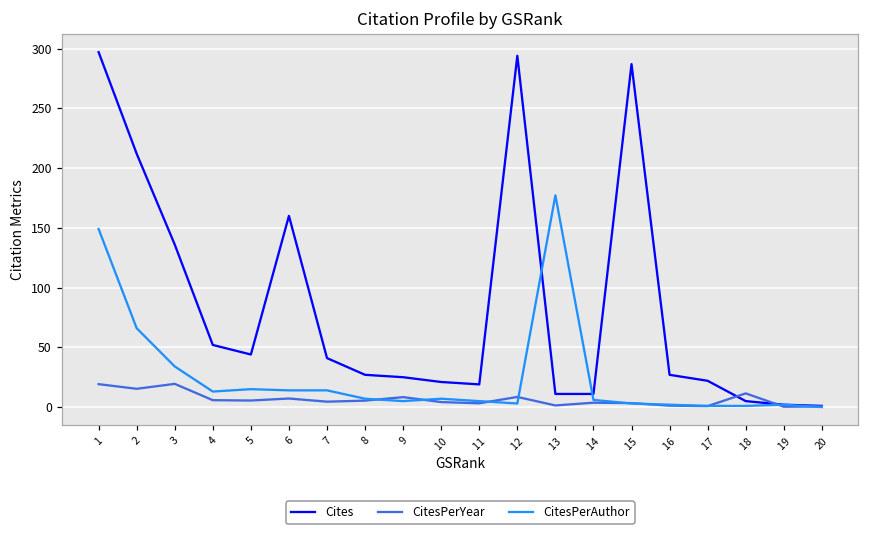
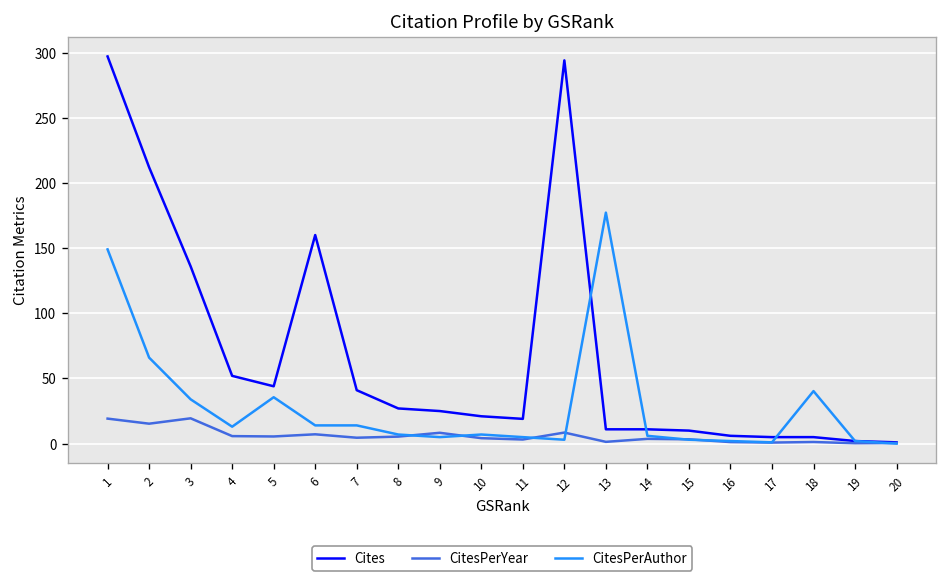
  {
    "Cites": {
      "1": 297,
      "2": 212,
      "3": 136,
      "4": 52,
      "5": 44,
      "6": 160,
      "7": 41,
      "8": 27,
      "9": 25,
      "10": 21,
      "11": 19,
      "12": 294,
      "13": 11,
      "14": 11,
-     "15": 287,
-     "16": 27,
-     "17": 22,
+     "15": 10,
+     "16": 6,
+     "17": 5,
      "18": 5
    },
    "CitesPerYear": {
      "1": 19,
      "2": 15,
      "3": 19,
      "4": 6,
      "5": 6,
      "6": 7,
      "7": 5,
      "9": 8,
      "10": 4,
      "12": 9,
      "13": 1,
-     "18": 11
+     "18": 1
    },
    "CitesPerAuthor": {
      "1": 149,
      "2": 66,
      "3": 34,
      "4": 13,
-     "5": 15,
+     "5": 36,
      "6": 14,
      "7": 14,
      "9": 5,
      "10": 7,
      "12": 3,
      "13": 177,
-     "18": 1
+     "18": 40
    }
  }
